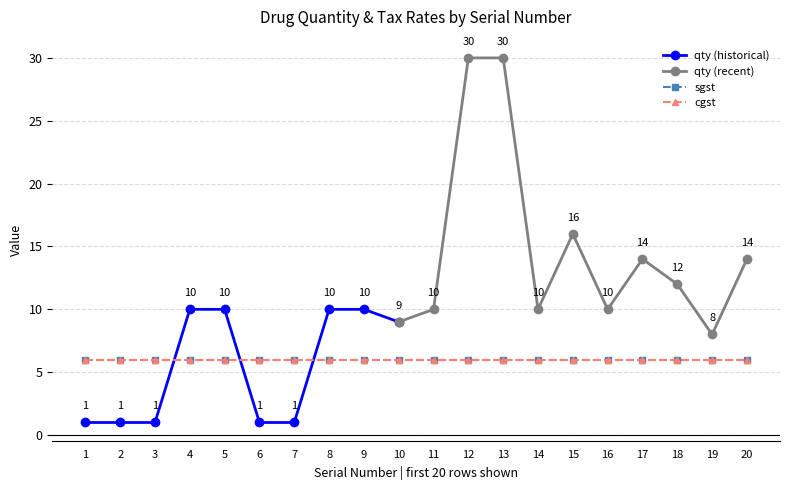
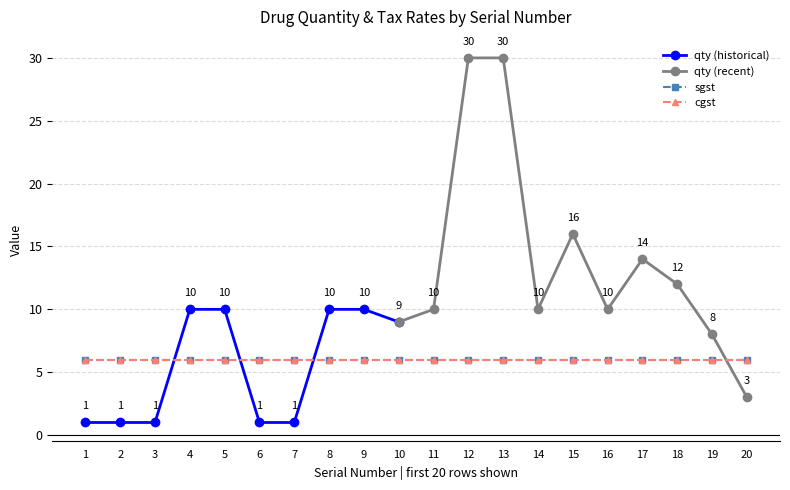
  {
    "qty (historical)": {
      "1": 1,
      "2": 1,
      "3": 1,
      "4": 10,
      "5": 10,
      "6": 1,
      "7": 1,
      "8": 10,
      "9": 10
    },
    "qty (recent)": {
      "11": 10,
      "12": 30,
      "13": 30,
      "14": 10,
      "15": 16,
      "16": 10,
      "17": 14,
      "18": 12,
      "19": 8,
-     "20": 14
+     "20": 3
    },
    "cgst": {
      "1": 6.0,
      "2": 6.0,
      "3": 6.0,
      "4": 6.0,
      "5": 6.0,
      "6": 6.0,
      "7": 6.0,
      "8": 6.0,
      "9": 6.0,
      "10": 6.0,
      "11": 6.0,
      "12": 6.0,
      "13": 6.0,
      "14": 6.0,
      "15": 6.0,
      "16": 6.0,
      "17": 6.0,
      "18": 6.0,
      "19": 6.0,
      "20": 6.0
    }
  }
